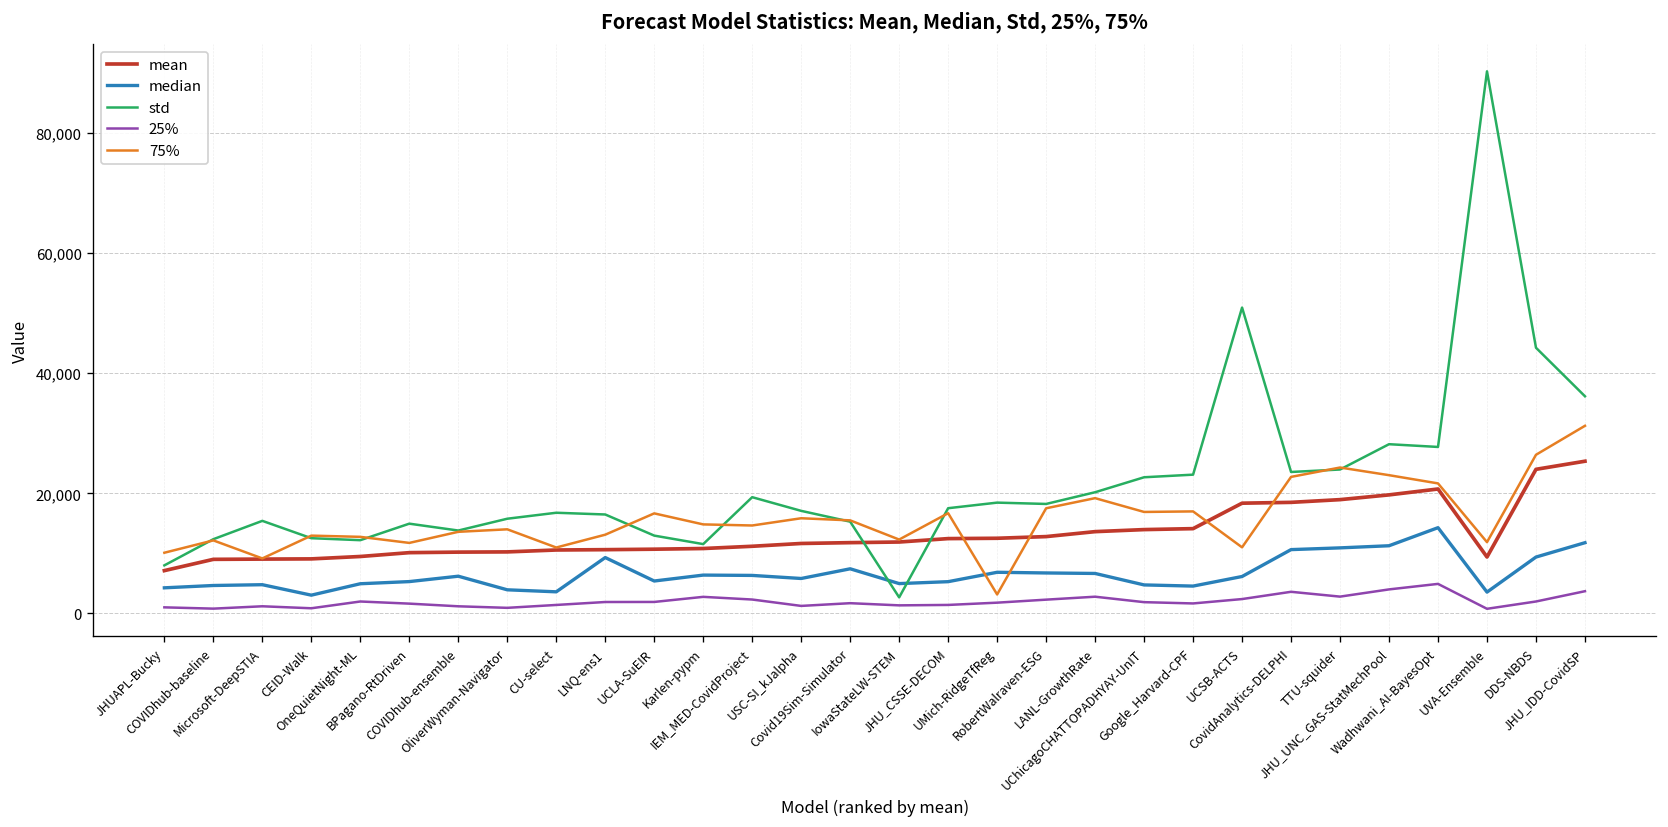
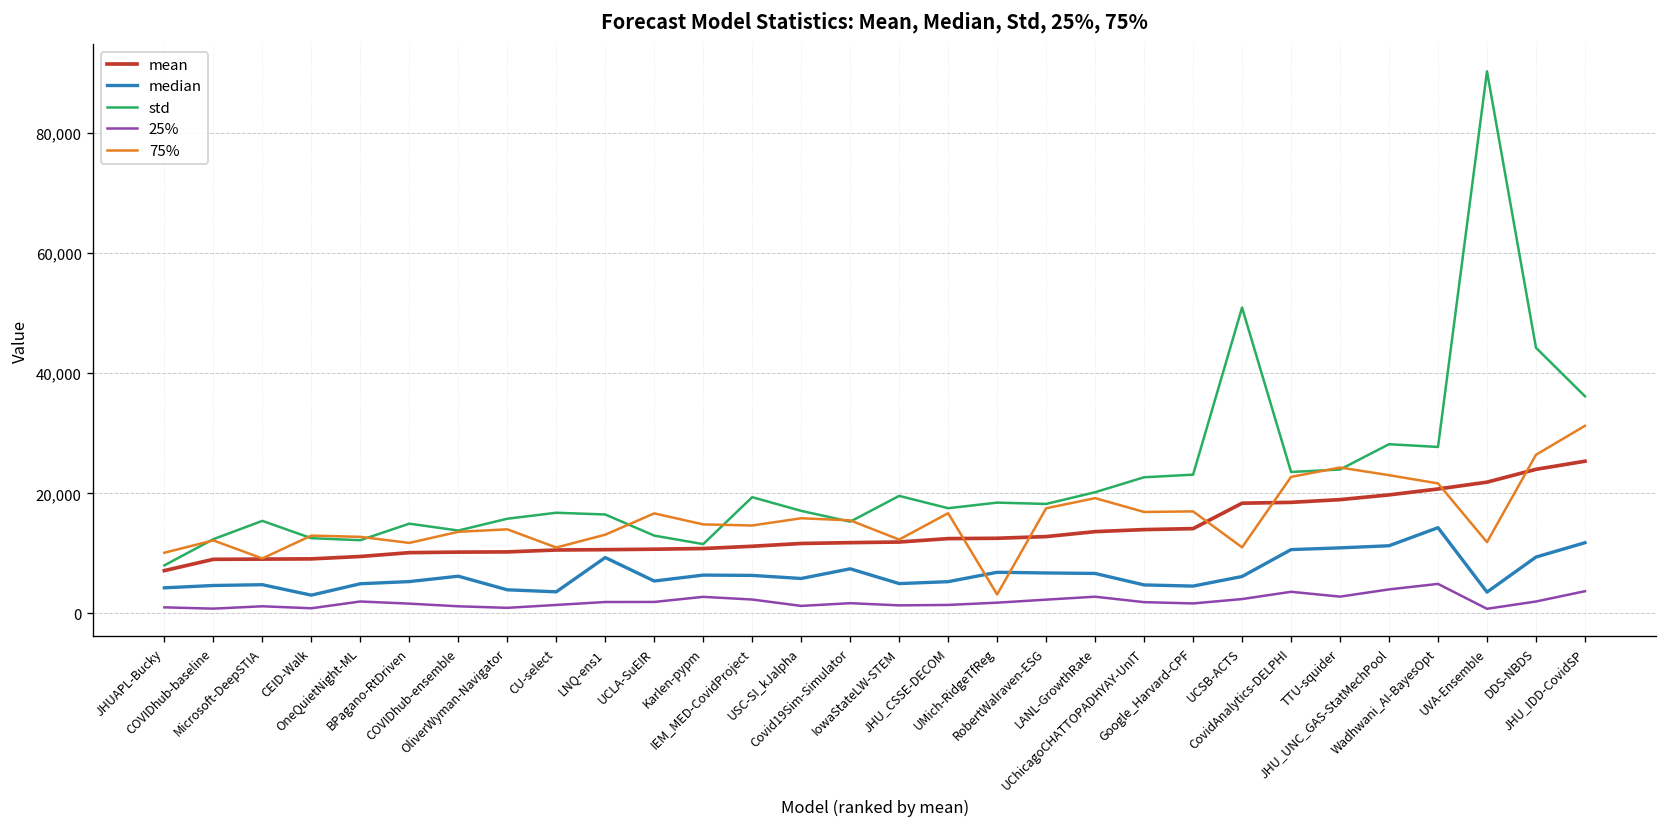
  {
    "mean": {
      "JHUAPL-Bucky": "7,000",
      "COVIDhub-baseline": "9,000",
      "CEID-Walk": "9,000",
      "OneQuietNight-ML": "9,000",
      "BPagano-RtDriven": "10,000",
      "COVIDhub-ensemble": "10,000",
      "OliverWyman-Navigator": "10,000",
      "LNQ-ens1": "11,000",
      "UCLA-SuEIR": "11,000",
      "Karlen-pypm": "11,000",
      "IEM_MED-CovidProject": "11,000",
      "USC-SI_kJalpha": "12,000",
      "Covid19Sim-Simulator": "12,000",
      "JHU_CSSE-DECOM": "12,000",
      "UMich-RidgeTfReg": "13,000",
      "RobertWalraven-ESG": "13,000",
      "LANL-GrowthRate": "14,000",
      "UChicagoCHATTOPADHYAY-UnIT": "14,000",
      "Google_Harvard-CPF": "14,000",
      "UCSB-ACTS": "18,000",
      "CovidAnalytics-DELPHI": "18,000",
      "TTU-squider": "19,000",
      "JHU_UNC_GAS-StatMechPool": "20,000",
      "Wadhwani_AI-BayesOpt": "21,000",
-     "UVA-Ensemble": "9,000",
+     "UVA-Ensemble": "22,000",
      "DDS-NBDS": "24,000",
      "JHU_IDD-CovidSP": "25,000"
    },
    "median": {
      "JHUAPL-Bucky": "4,000",
      "COVIDhub-baseline": "5,000",
      "Microsoft-DeepSTIA": "5,000",
      "CEID-Walk": "3,000",
      "OneQuietNight-ML": "5,000",
      "BPagano-RtDriven": "5,000",
      "COVIDhub-ensemble": "6,000",
      "OliverWyman-Navigator": "4,000",
      "CU-select": "4,000",
      "LNQ-ens1": "9,000",
      "UCLA-SuEIR": "5,000",
      "Karlen-pypm": "6,000",
      "IEM_MED-CovidProject": "6,000",
      "USC-SI_kJalpha": "6,000",
      "Covid19Sim-Simulator": "7,000",
      "IowaStateLW-STEM": "5,000",
      "JHU_CSSE-DECOM": "5,000",
      "UMich-RidgeTfReg": "7,000",
      "RobertWalraven-ESG": "7,000",
      "LANL-GrowthRate": "7,000",
      "UChicagoCHATTOPADHYAY-UnIT": "5,000",
      "Google_Harvard-CPF": "5,000",
      "UCSB-ACTS": "6,000",
      "CovidAnalytics-DELPHI": "11,000",
      "TTU-squider": "11,000",
      "JHU_UNC_GAS-StatMechPool": "11,000",
      "Wadhwani_AI-BayesOpt": "14,000",
      "UVA-Ensemble": "4,000",
      "DDS-NBDS": "9,000",
      "JHU_IDD-CovidSP": "12,000"
    },
    "std": {
      "JHUAPL-Bucky": "8,000",
      "Microsoft-DeepSTIA": "15,000",
      "OneQuietNight-ML": "12,000",
      "BPagano-RtDriven": "15,000",
      "OliverWyman-Navigator": "16,000",
      "CU-select": "17,000",
      "LNQ-ens1": "16,000",
      "UCLA-SuEIR": "13,000",
      "Karlen-pypm": "12,000",
      "IEM_MED-CovidProject": "19,000",
      "USC-SI_kJalpha": "17,000",
-     "IowaStateLW-STEM": "3,000",
+     "IowaStateLW-STEM": "20,000",
      "JHU_CSSE-DECOM": "18,000",
      "UMich-RidgeTfReg": "18,000",
      "RobertWalraven-ESG": "18,000",
      "LANL-GrowthRate": "20,000",
      "UChicagoCHATTOPADHYAY-UnIT": "23,000",
      "Google_Harvard-CPF": "23,000",
      "UCSB-ACTS": "51,000",
      "CovidAnalytics-DELPHI": "24,000",
      "JHU_UNC_GAS-StatMechPool": "28,000",
      "Wadhwani_AI-BayesOpt": "28,000",
      "UVA-Ensemble": "90,000",
      "DDS-NBDS": "44,000",
      "JHU_IDD-CovidSP": "36,000"
    },
    "25%": {
      "JHUAPL-Bucky": "1,000",
      "COVIDhub-baseline": "1,000",
      "Microsoft-DeepSTIA": "1,000",
      "CEID-Walk": "1,000",
      "OneQuietNight-ML": "2,000",
      "BPagano-RtDriven": "2,000",
      "COVIDhub-ensemble": "1,000",
      "OliverWyman-Navigator": "1,000",
      "CU-select": "1,000",
      "LNQ-ens1": "2,000",
      "UCLA-SuEIR": "2,000",
      "Karlen-pypm": "3,000",
      "IEM_MED-CovidProject": "2,000",
      "USC-SI_kJalpha": "1,000",
      "Covid19Sim-Simulator": "2,000",
      "IowaStateLW-STEM": "1,000",
      "JHU_CSSE-DECOM": "1,000",
      "UMich-RidgeTfReg": "2,000",
      "RobertWalraven-ESG": "2,000",
      "LANL-GrowthRate": "3,000",
      "UChicagoCHATTOPADHYAY-UnIT": "2,000",
      "Google_Harvard-CPF": "2,000",
      "UCSB-ACTS": "2,000",
      "CovidAnalytics-DELPHI": "4,000",
      "TTU-squider": "3,000",
      "JHU_UNC_GAS-StatMechPool": "4,000",
      "Wadhwani_AI-BayesOpt": "5,000",
      "UVA-Ensemble": "1,000",
      "DDS-NBDS": "2,000",
      "JHU_IDD-CovidSP": "4,000"
    },
    "75%": {
      "JHUAPL-Bucky": "10,000",
      "OneQuietNight-ML": "13,000",
      "BPagano-RtDriven": "12,000",
      "OliverWyman-Navigator": "14,000",
      "LNQ-ens1": "13,000",
      "UCLA-SuEIR": "17,000",
      "Karlen-pypm": "15,000",
      "IEM_MED-CovidProject": "15,000",
      "USC-SI_kJalpha": "16,000",
      "JHU_CSSE-DECOM": "17,000",
      "UMich-RidgeTfReg": "3,000",
      "RobertWalraven-ESG": "18,000",
      "LANL-GrowthRate": "19,000",
      "UChicagoCHATTOPADHYAY-UnIT": "17,000",
      "Google_Harvard-CPF": "17,000",
      "UCSB-ACTS": "11,000",
      "CovidAnalytics-DELPHI": "23,000",
      "JHU_UNC_GAS-StatMechPool": "23,000",
      "Wadhwani_AI-BayesOpt": "22,000",
      "UVA-Ensemble": "12,000",
      "DDS-NBDS": "26,000",
      "JHU_IDD-CovidSP": "31,000"
    }
  }
